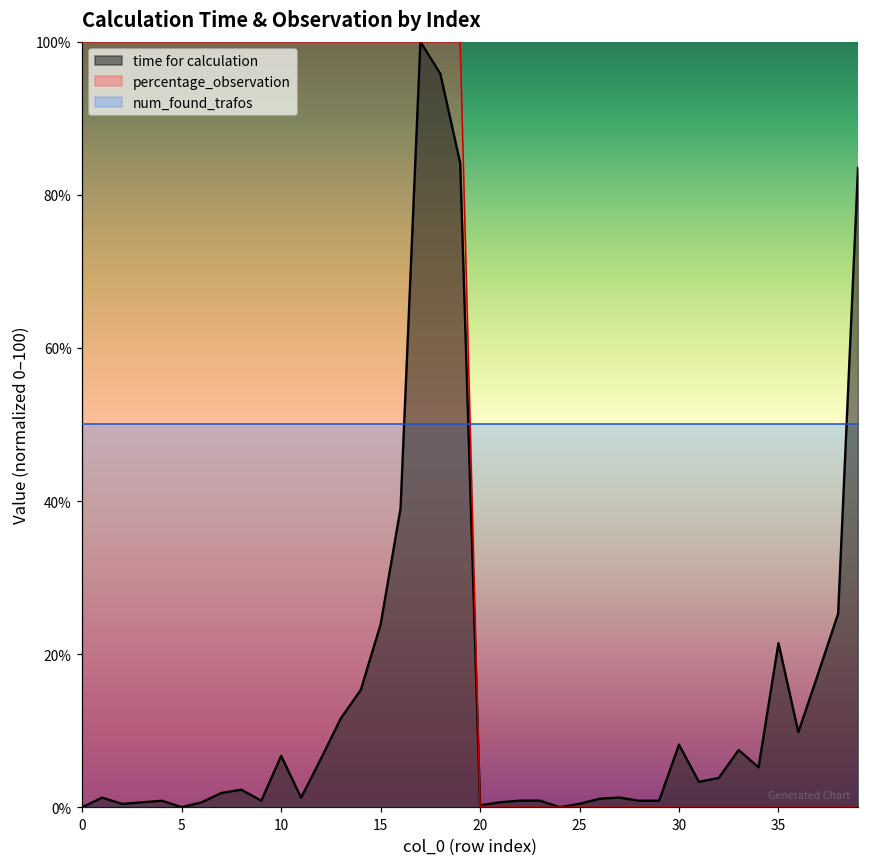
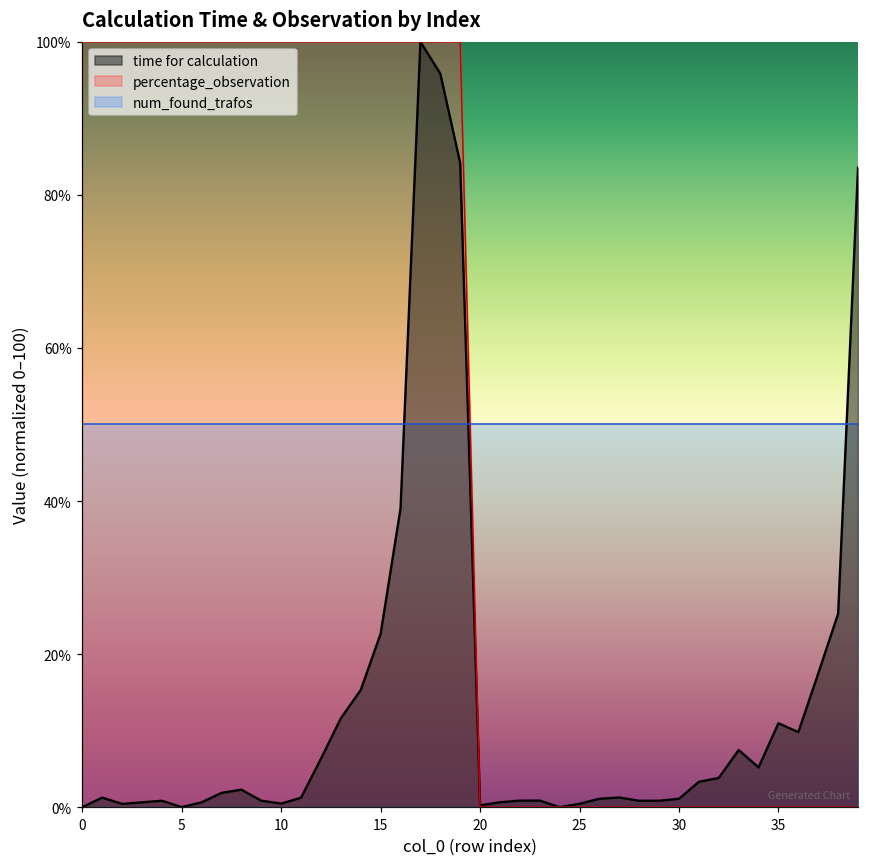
  {
    "time for calculation": {
      "0": "0%",
      "5": "0%",
-     "10": "7%",
-     "15": "24%",
+     "10": "0%",
+     "15": "23%",
      "25": "0%",
-     "30": "8%",
-     "35": "21%"
+     "30": "1%",
+     "35": "11%"
    },
    "percentage_observation": {
      "0": "100%",
      "5": "100%",
      "10": "100%",
      "15": "100%",
      "25": "0%",
      "30": "0%",
      "35": "0%"
    },
    "num_found_trafos": {
      "0": "50%",
      "5": "50%",
      "10": "50%",
      "15": "50%",
      "20": "50%",
      "25": "50%",
      "30": "50%",
      "35": "50%"
    }
  }
